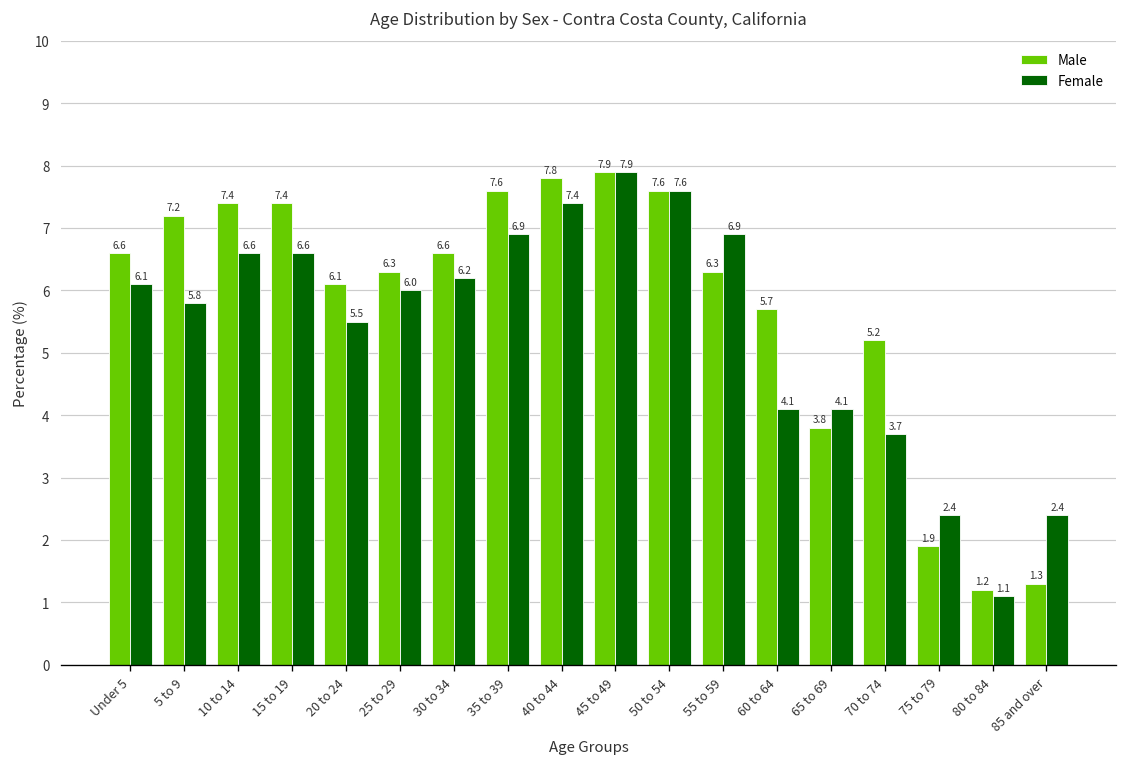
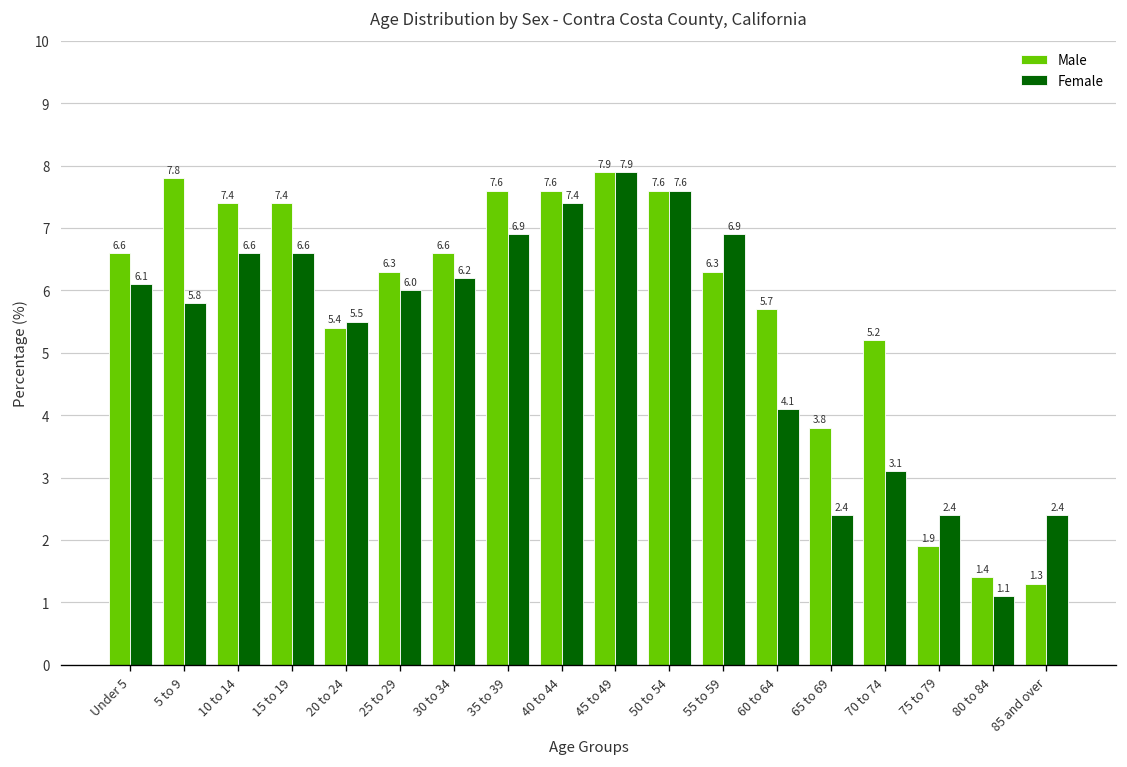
  {
    "Male": {
      "Under 5": 6.6,
-     "5 to 9": 7.2,
+     "5 to 9": 7.8,
      "10 to 14": 7.4,
      "15 to 19": 7.4,
-     "20 to 24": 6.1,
+     "20 to 24": 5.4,
      "25 to 29": 6.3,
      "30 to 34": 6.6,
      "35 to 39": 7.6,
-     "40 to 44": 7.8,
+     "40 to 44": 7.6,
      "45 to 49": 7.9,
      "50 to 54": 7.6,
      "55 to 59": 6.3,
      "60 to 64": 5.7,
      "65 to 69": 3.8,
      "70 to 74": 5.2,
      "75 to 79": 1.9,
-     "80 to 84": 1.2,
+     "80 to 84": 1.4,
      "85 and over": 1.3
    },
    "Female": {
      "Under 5": 6.1,
      "5 to 9": 5.8,
      "10 to 14": 6.6,
      "15 to 19": 6.6,
      "20 to 24": 5.5,
      "25 to 29": 6.0,
      "30 to 34": 6.2,
      "35 to 39": 6.9,
      "40 to 44": 7.4,
      "45 to 49": 7.9,
      "50 to 54": 7.6,
      "55 to 59": 6.9,
      "60 to 64": 4.1,
-     "65 to 69": 4.1,
-     "70 to 74": 3.7,
+     "65 to 69": 2.4,
+     "70 to 74": 3.1,
      "75 to 79": 2.4,
      "80 to 84": 1.1,
      "85 and over": 2.4
    }
  }
